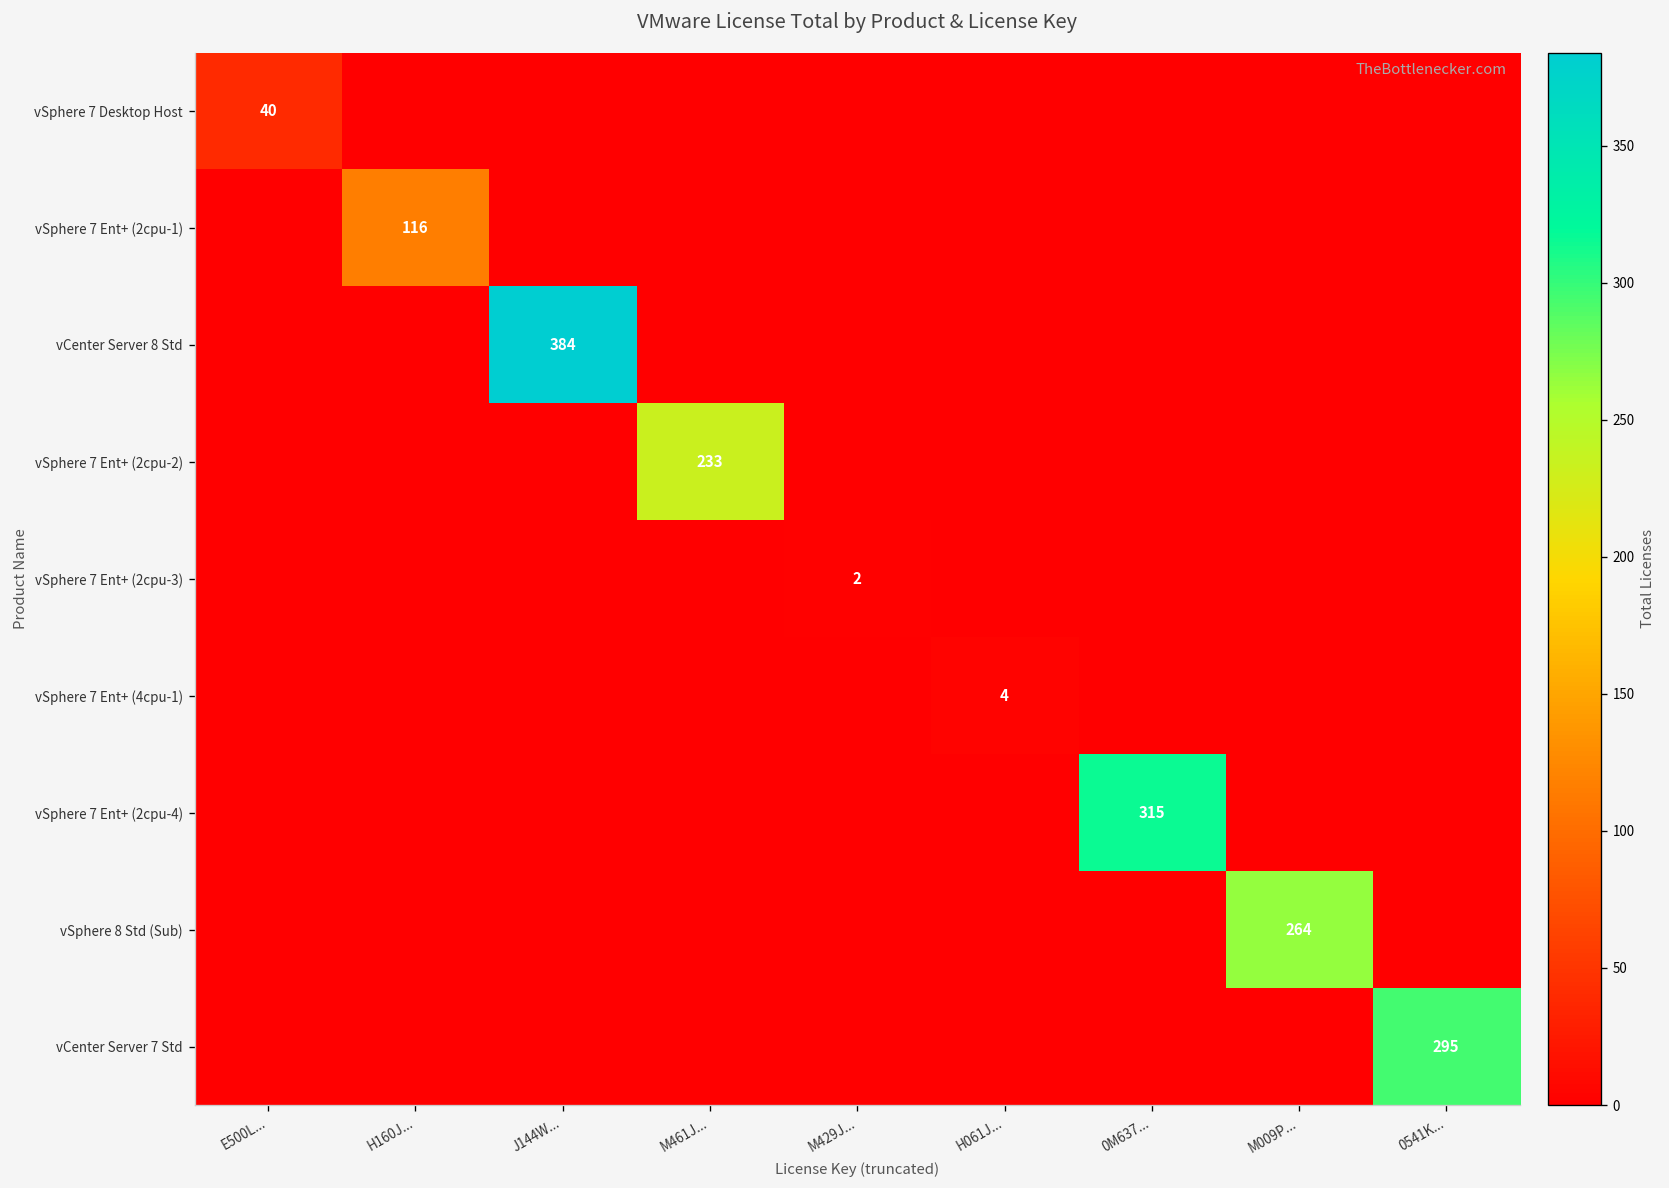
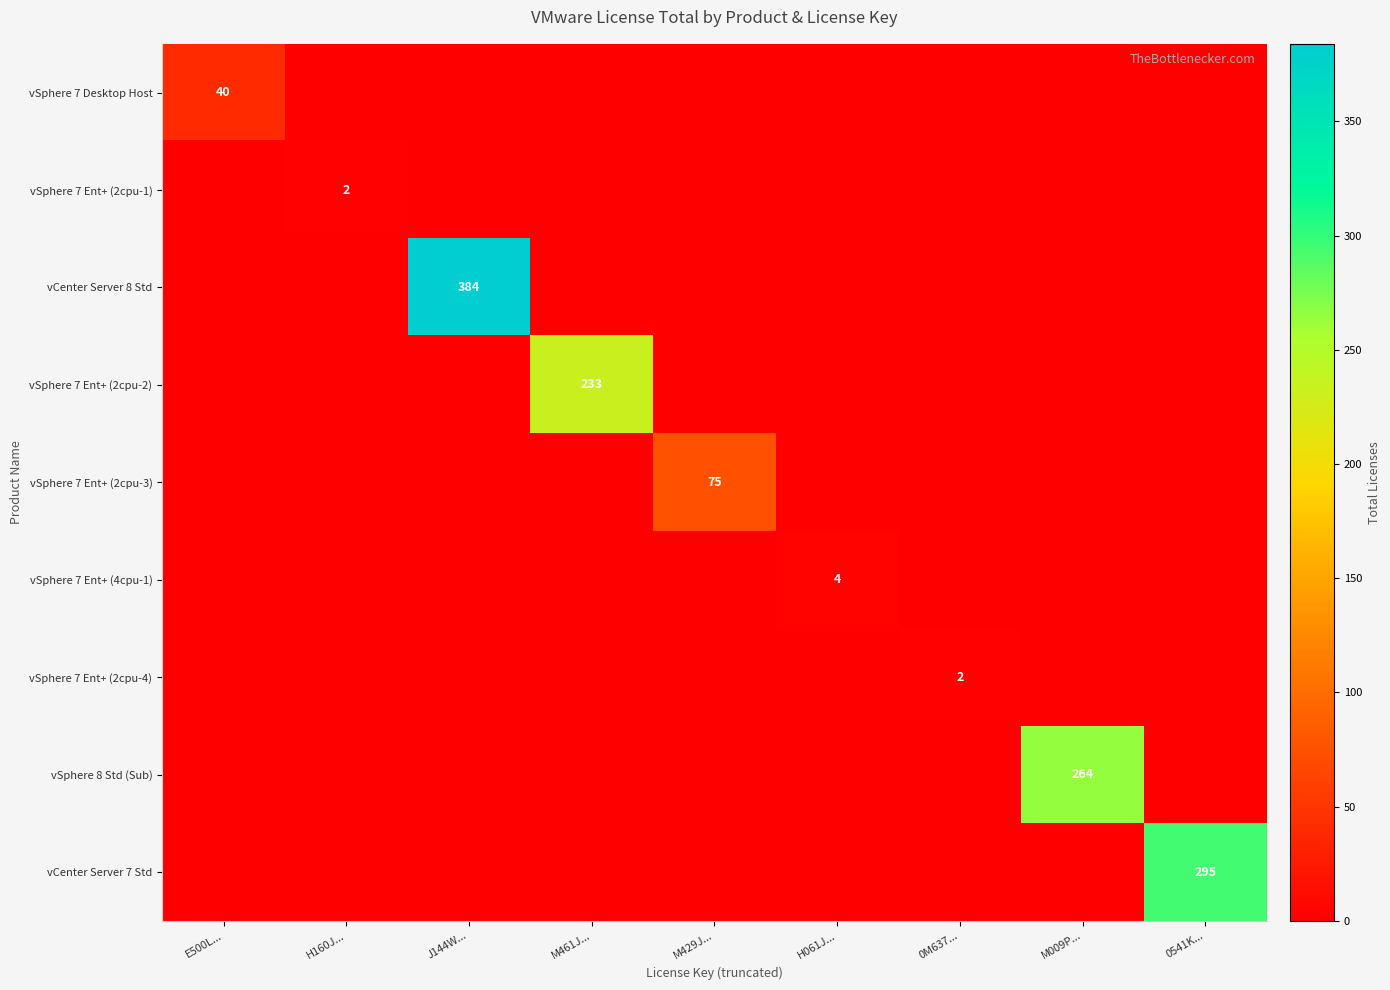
  {
    "vSphere 7 Desktop Host": {
      "E500L...": 40
    },
    "vSphere 7 Ent+ (2cpu-1)": {
-     "H160J...": 116
+     "H160J...": 2
    },
    "vCenter Server 8 Std": {
      "J144W...": 384
    },
    "vSphere 7 Ent+ (2cpu-2)": {
      "M461J...": 233
    },
    "vSphere 7 Ent+ (2cpu-3)": {
-     "M429J...": 2
+     "M429J...": 75
    },
    "vSphere 7 Ent+ (4cpu-1)": {
      "H061J...": 4
    },
    "vSphere 7 Ent+ (2cpu-4)": {
-     "0M637...": 315
+     "0M637...": 2
    },
    "vSphere 8 Std (Sub)": {
      "M009P...": 264
    },
    "vCenter Server 7 Std": {
      "0541K...": 295
    }
  }
